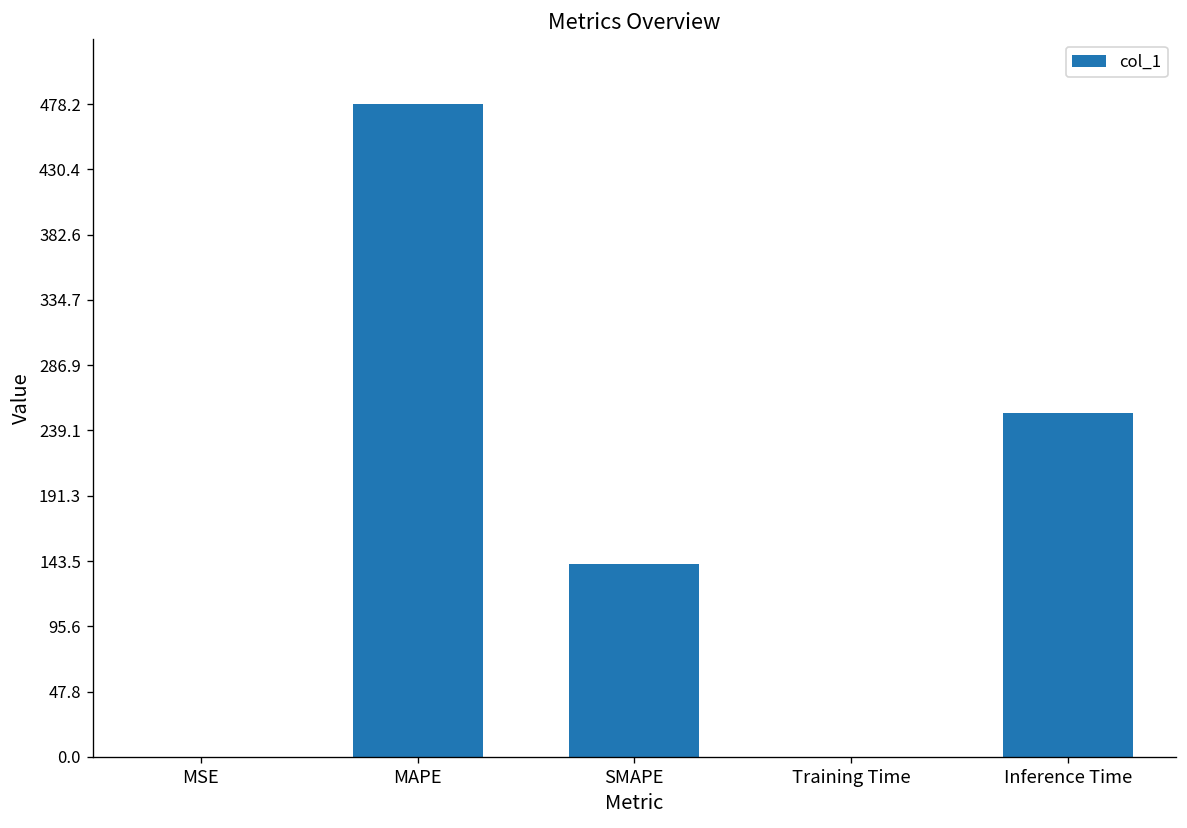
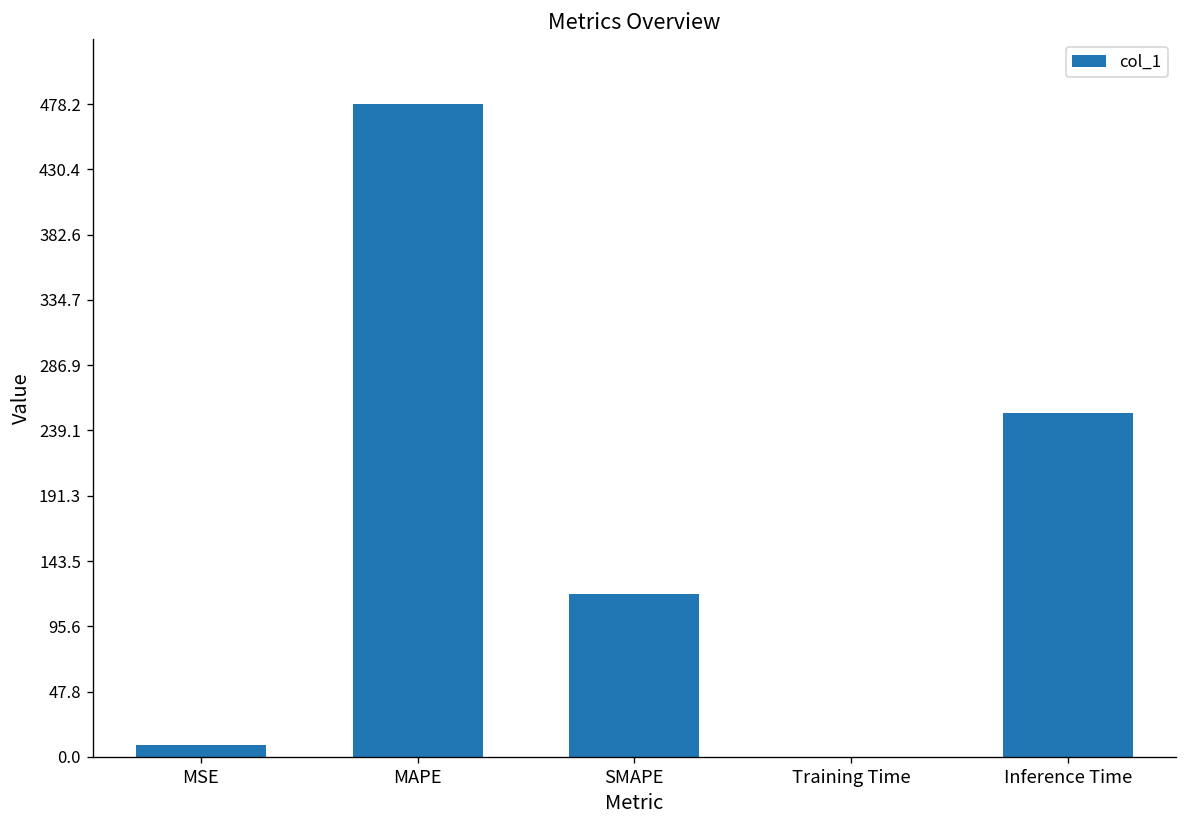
  {
-   "MSE": 0,
+   "MSE": 9,
    "MAPE": 478,
-   "SMAPE": 141,
+   "SMAPE": 119,
    "Inference Time": 252
  }
